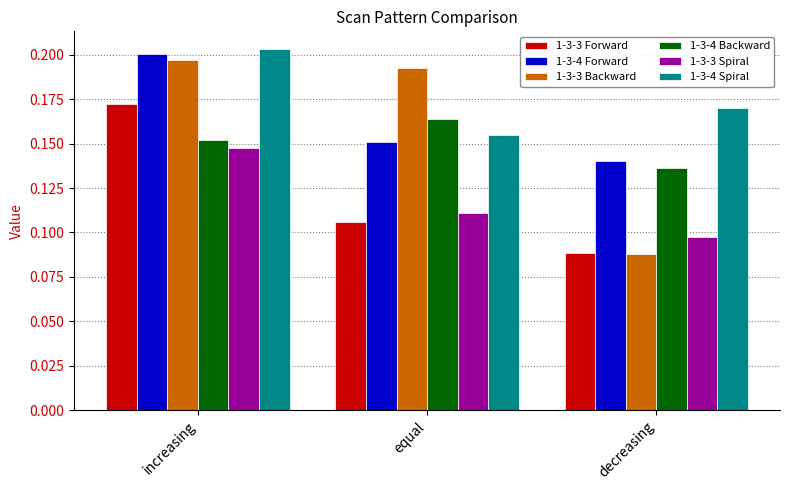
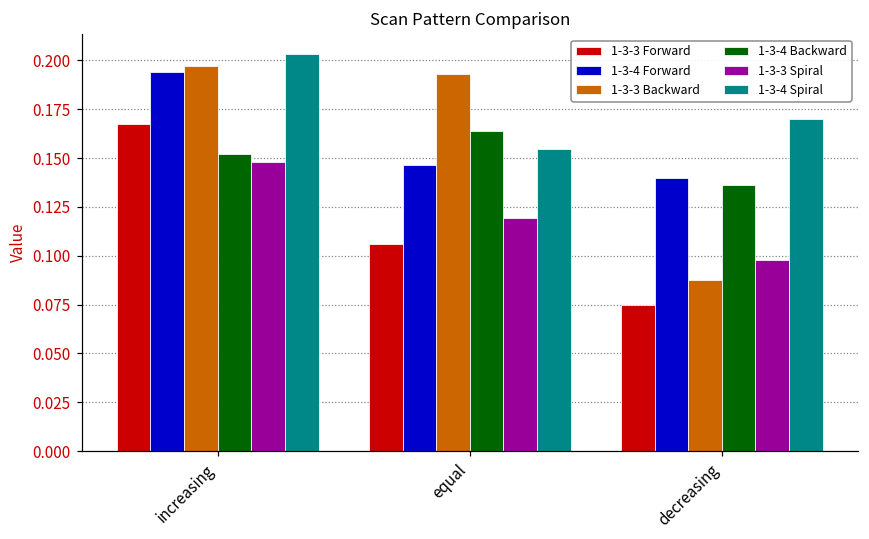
  {
    "1-3-3 Forward": {
-     "increasing": 0.172,
+     "increasing": 0.167,
      "equal": 0.106,
-     "decreasing": 0.088
+     "decreasing": 0.075
    },
    "1-3-4 Forward": {
-     "increasing": 0.200,
-     "equal": 0.151,
+     "increasing": 0.194,
+     "equal": 0.146,
      "decreasing": 0.140
    },
    "1-3-3 Backward": {
      "increasing": 0.197,
      "equal": 0.193,
      "decreasing": 0.088
    },
    "1-3-4 Backward": {
      "increasing": 0.152,
      "equal": 0.164,
      "decreasing": 0.136
    },
    "1-3-3 Spiral": {
      "increasing": 0.148,
-     "equal": 0.111,
+     "equal": 0.119,
      "decreasing": 0.098
    },
    "1-3-4 Spiral": {
      "increasing": 0.203,
      "equal": 0.155,
      "decreasing": 0.170
    }
  }
